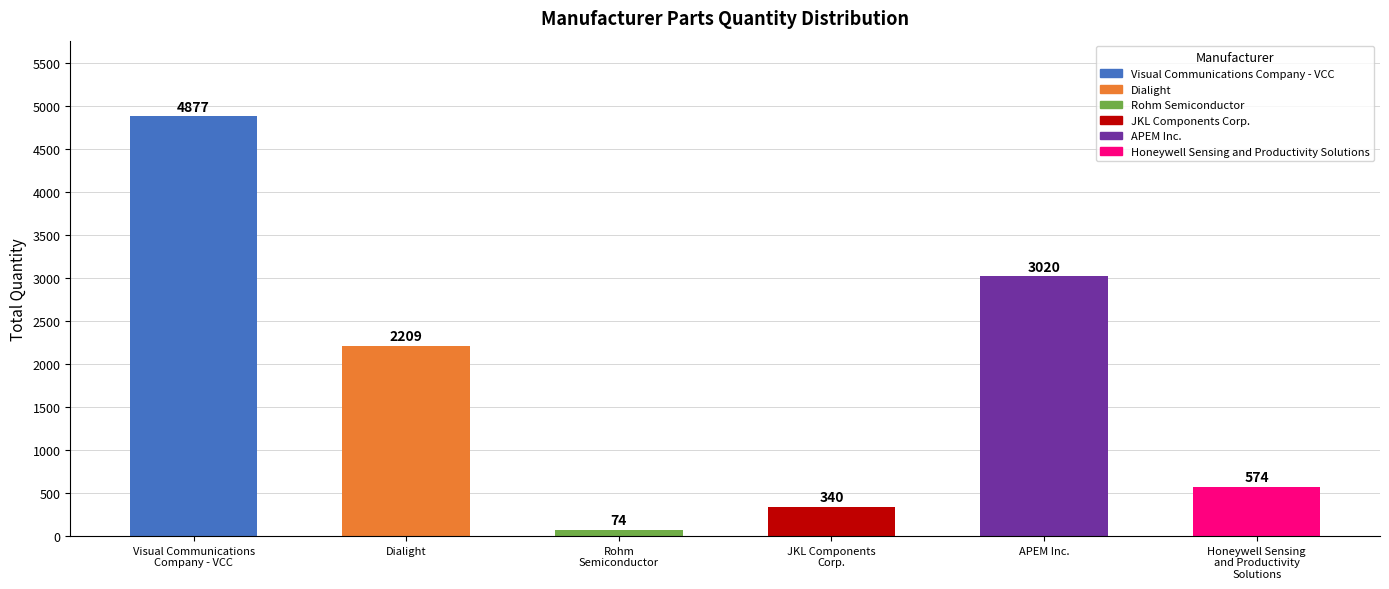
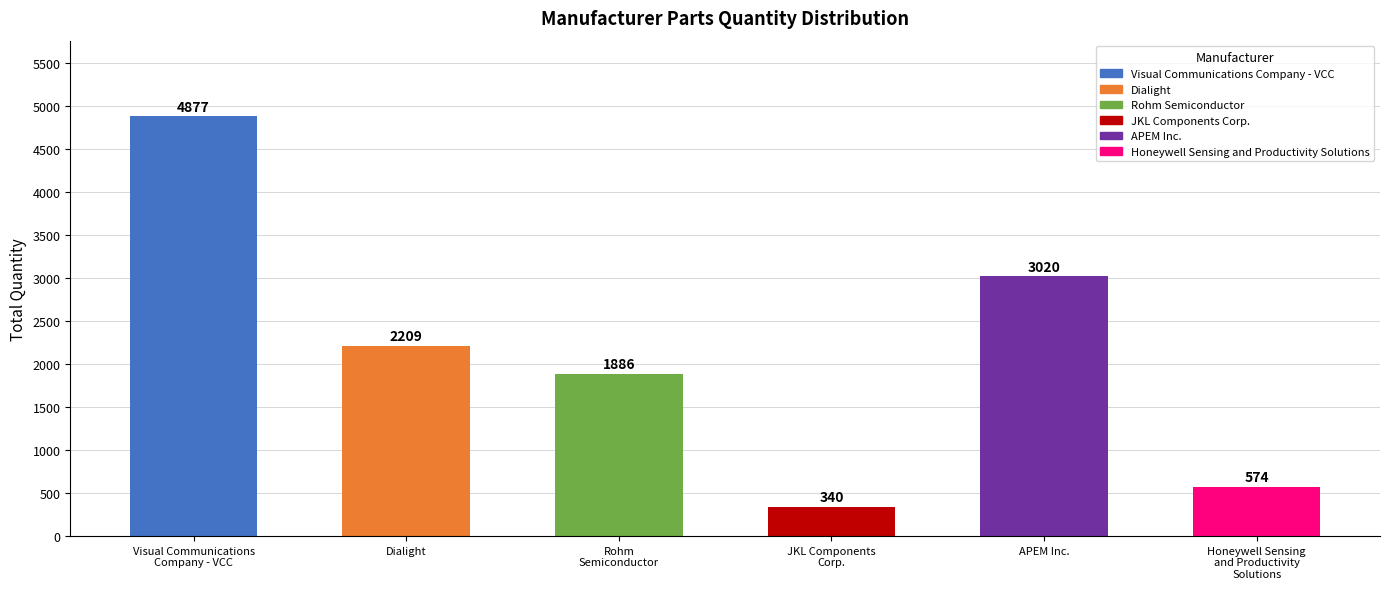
  {
    "Visual Communications Company - VCC": 4877,
    "Dialight": 2209,
-   "Rohm Semiconductor": 74,
+   "Rohm Semiconductor": 1886,
    "JKL Components Corp.": 340,
    "APEM Inc.": 3020,
    "Honeywell Sensing and Productivity Solutions": 574
  }
